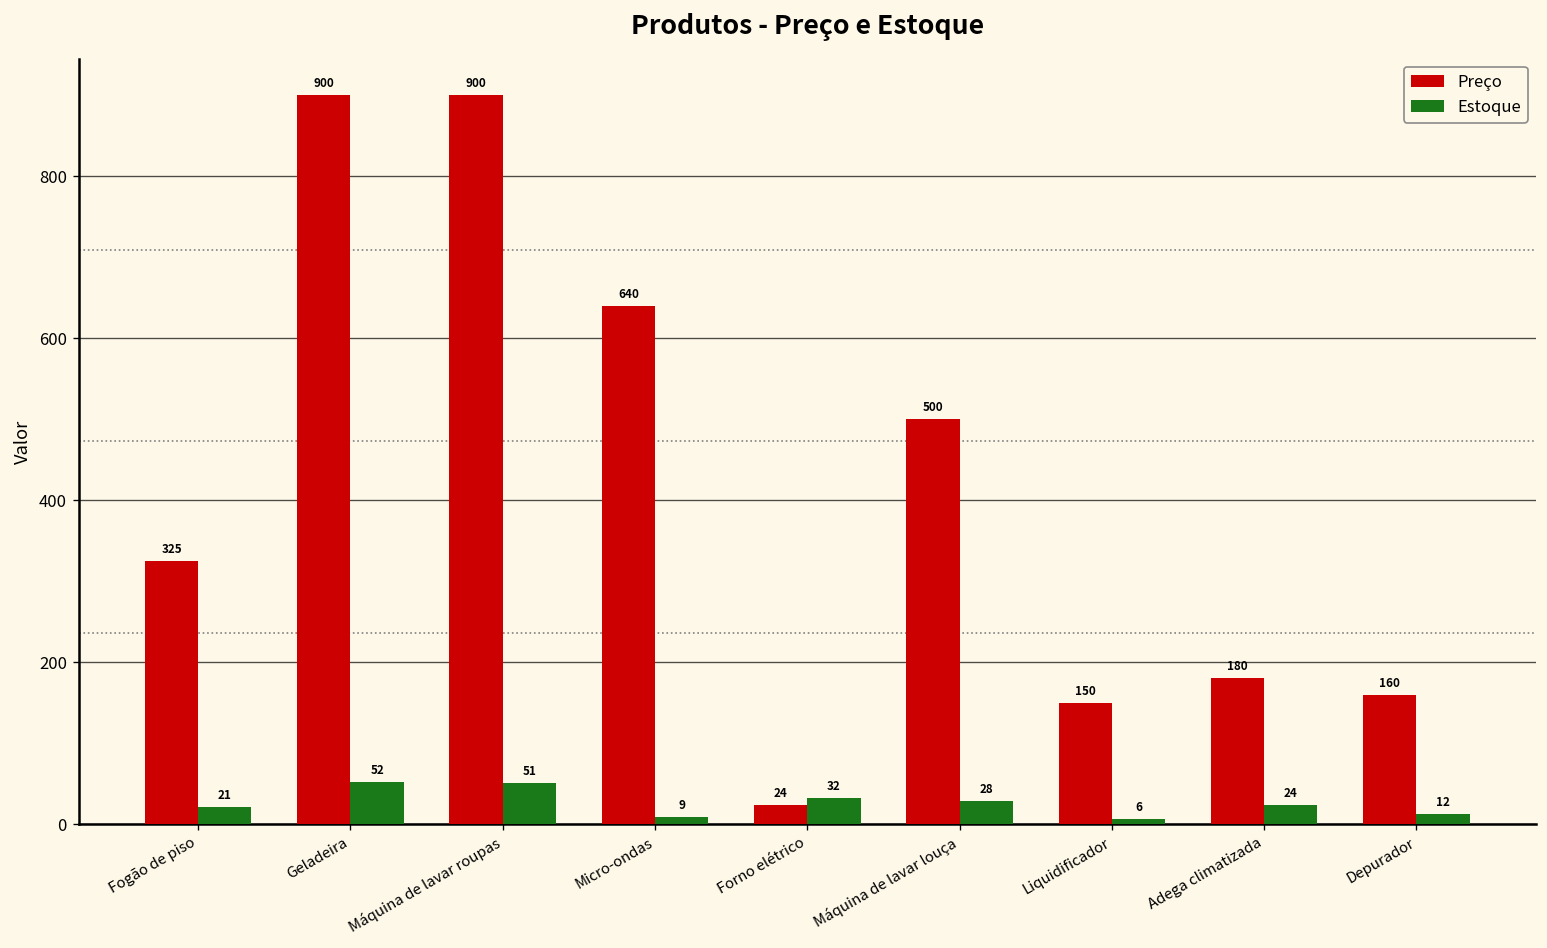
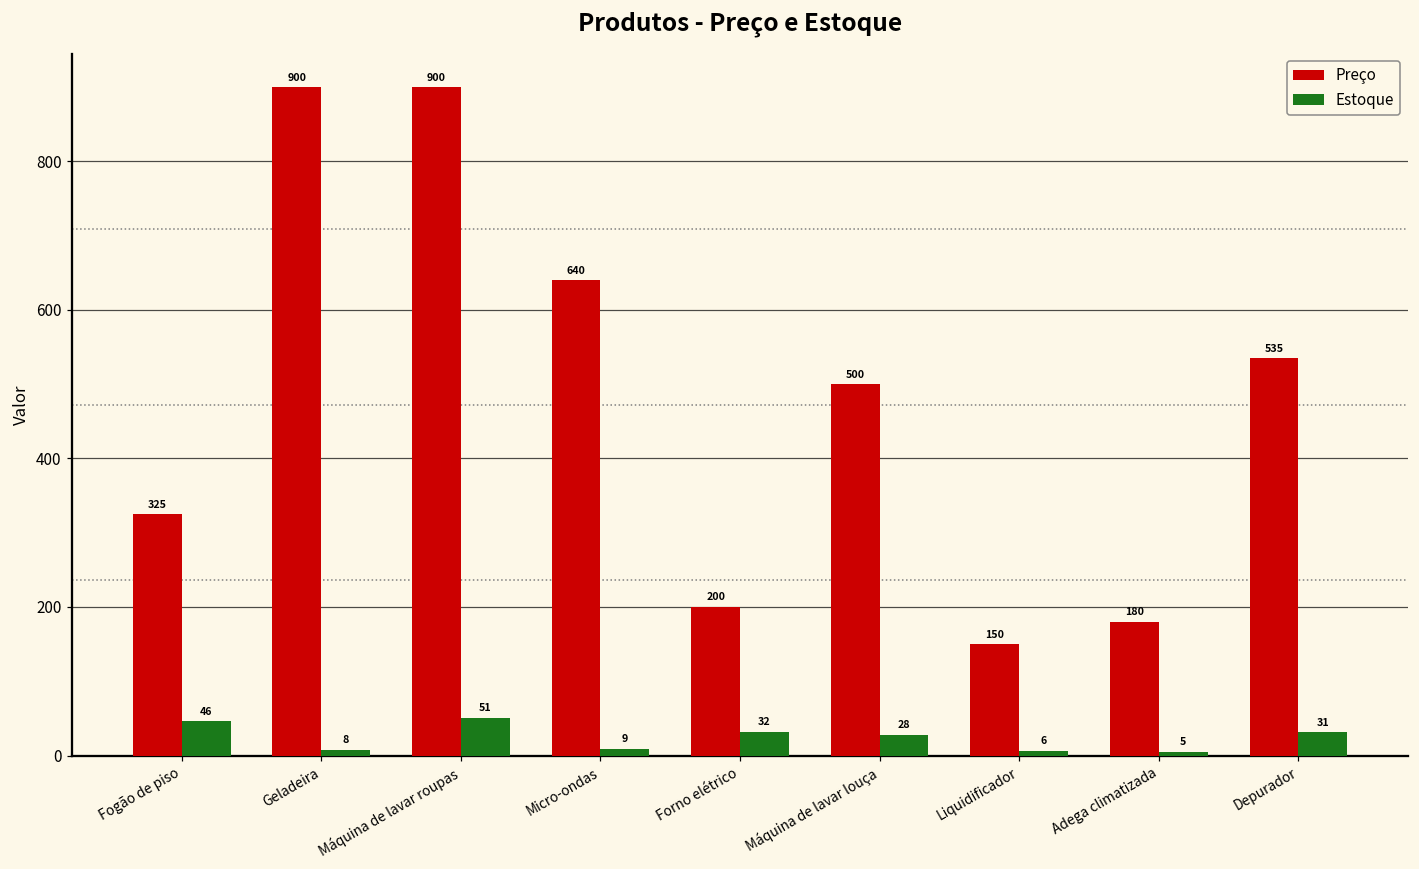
  {
    "Preço": {
      "Fogão de piso": 325,
      "Geladeira": 900,
      "Máquina de lavar roupas": 900,
      "Micro-ondas": 640,
-     "Forno elétrico": 24,
+     "Forno elétrico": 200,
      "Máquina de lavar louça": 500,
      "Liquidificador": 150,
      "Adega climatizada": 180,
-     "Depurador": 160
+     "Depurador": 535
    },
    "Estoque": {
-     "Fogão de piso": 21,
-     "Geladeira": 52,
+     "Fogão de piso": 46,
+     "Geladeira": 8,
      "Máquina de lavar roupas": 51,
      "Micro-ondas": 9,
      "Forno elétrico": 32,
      "Máquina de lavar louça": 28,
      "Liquidificador": 6,
-     "Adega climatizada": 24,
-     "Depurador": 12
+     "Adega climatizada": 5,
+     "Depurador": 31
    }
  }
